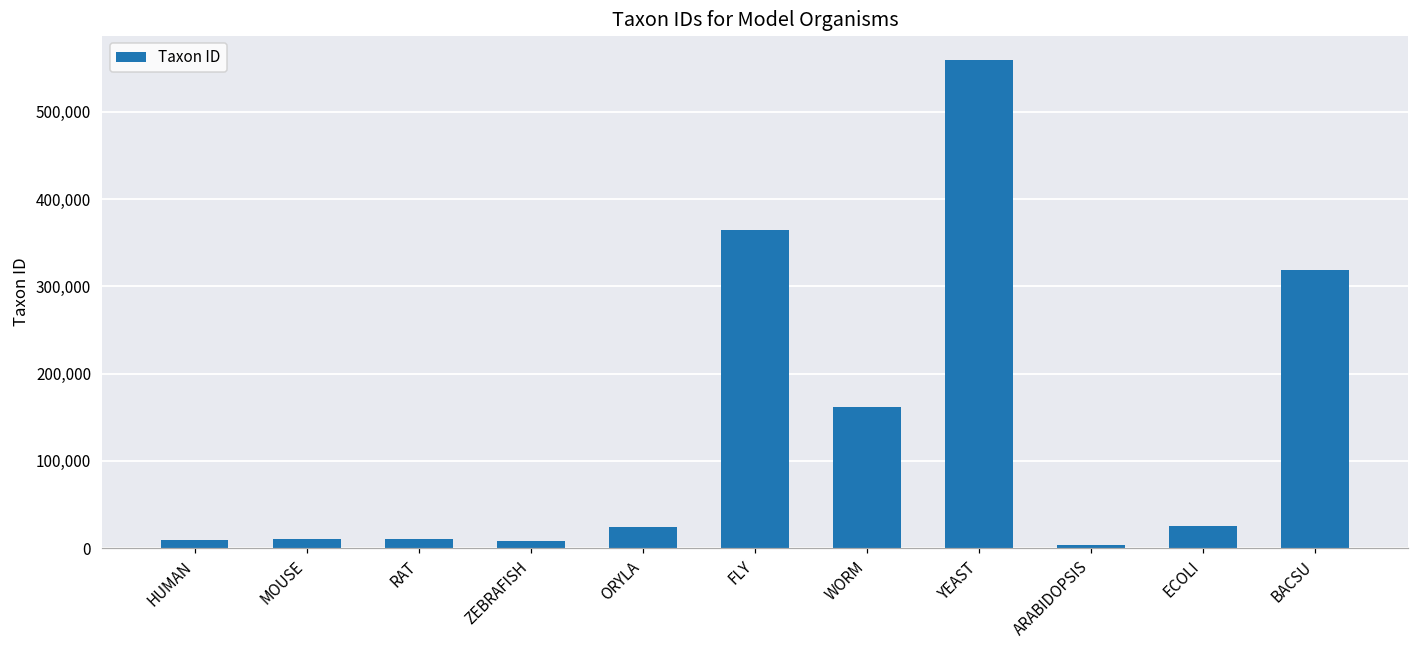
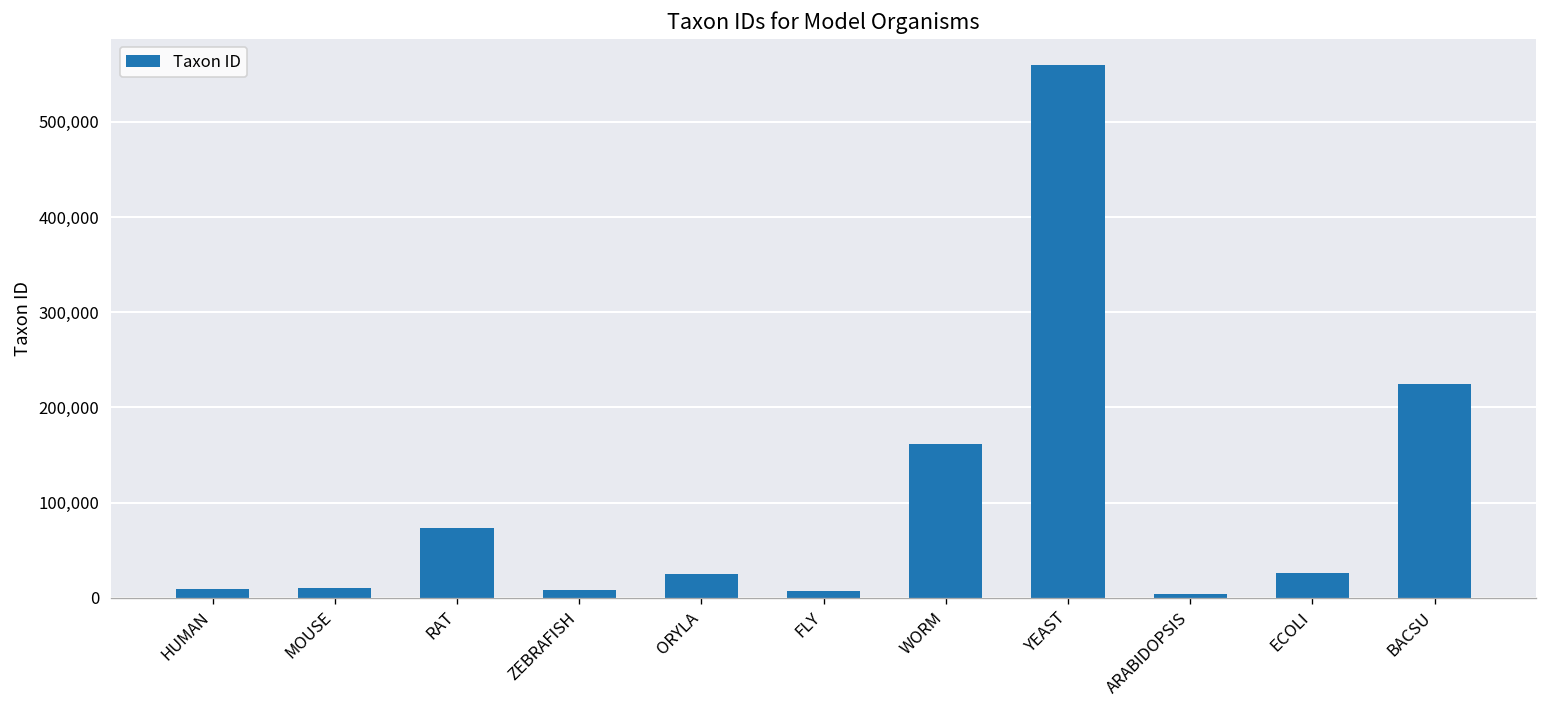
  {
    "HUMAN": "10,000",
    "MOUSE": "10,000",
-   "RAT": "10,000",
+   "RAT": "70,000",
    "ZEBRAFISH": "10,000",
    "ORYLA": "20,000",
-   "FLY": "360,000",
+   "FLY": "10,000",
    "WORM": "160,000",
    "YEAST": "560,000",
    "ARABIDOPSIS": "0",
    "ECOLI": "30,000",
-   "BACSU": "320,000"
+   "BACSU": "220,000"
  }
